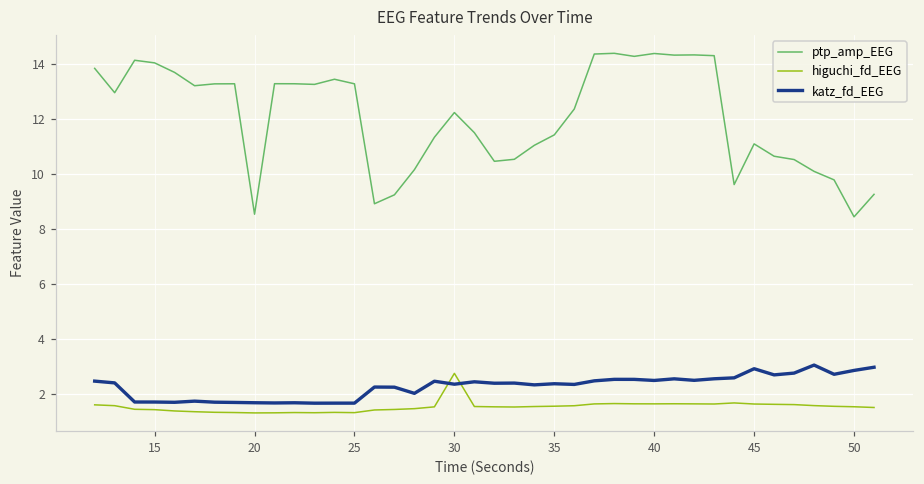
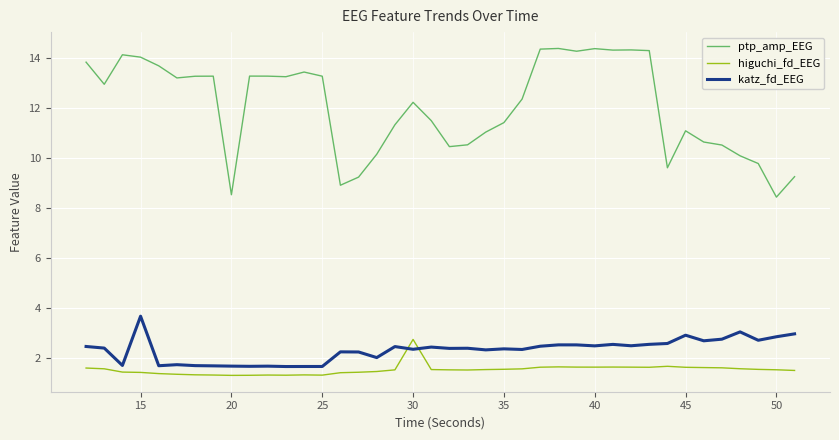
  {
    "ptp_amp_EEG": {
      "15": 14.0,
      "20": 8.5,
      "25": 13.3,
      "30": 12.2,
      "35": 11.4,
      "40": 14.4,
      "45": 11.1,
      "50": 8.4
    },
    "higuchi_fd_EEG": {
      "15": 1.4,
      "20": 1.3,
      "25": 1.3,
      "30": 2.8,
      "35": 1.6,
      "40": 1.7,
      "45": 1.6,
      "50": 1.5
    },
    "katz_fd_EEG": {
-     "15": 1.7,
+     "15": 3.7,
      "20": 1.7,
      "25": 1.7,
      "30": 2.4,
      "35": 2.4,
      "40": 2.5,
      "45": 2.9,
      "50": 2.9
    }
  }
